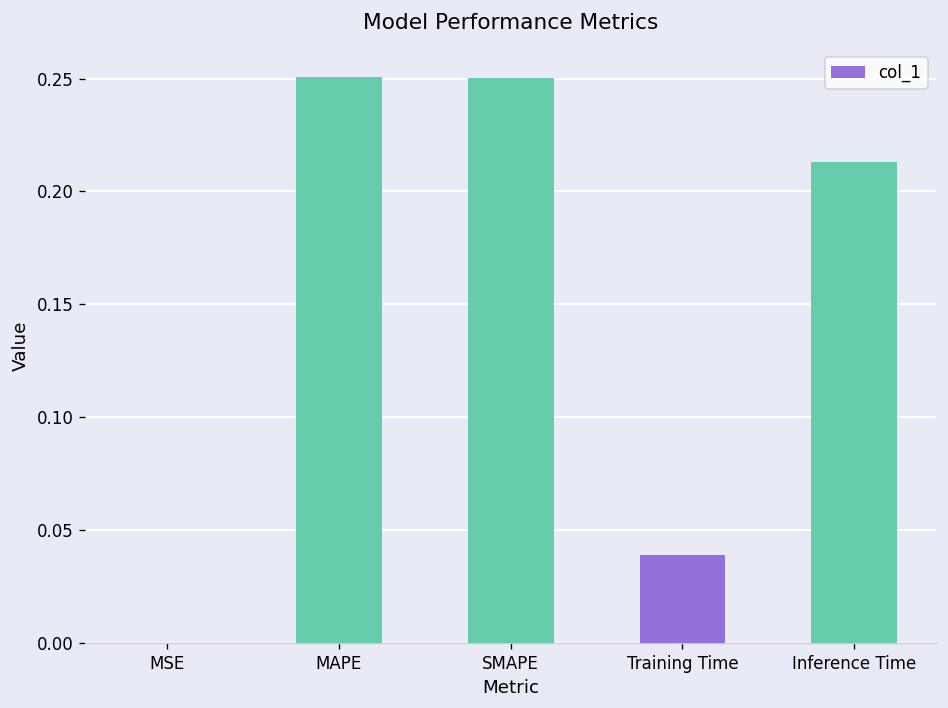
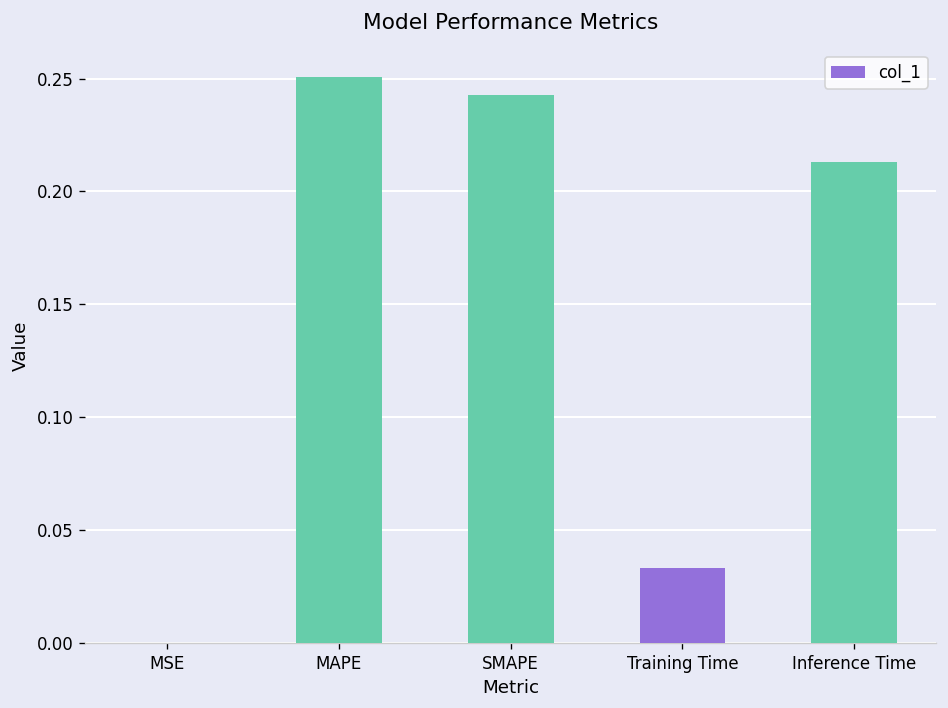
  {
    "MAPE": 0.251,
-   "SMAPE": 0.250,
-   "Training Time": 0.039,
+   "SMAPE": 0.243,
+   "Training Time": 0.033,
    "Inference Time": 0.213
  }
